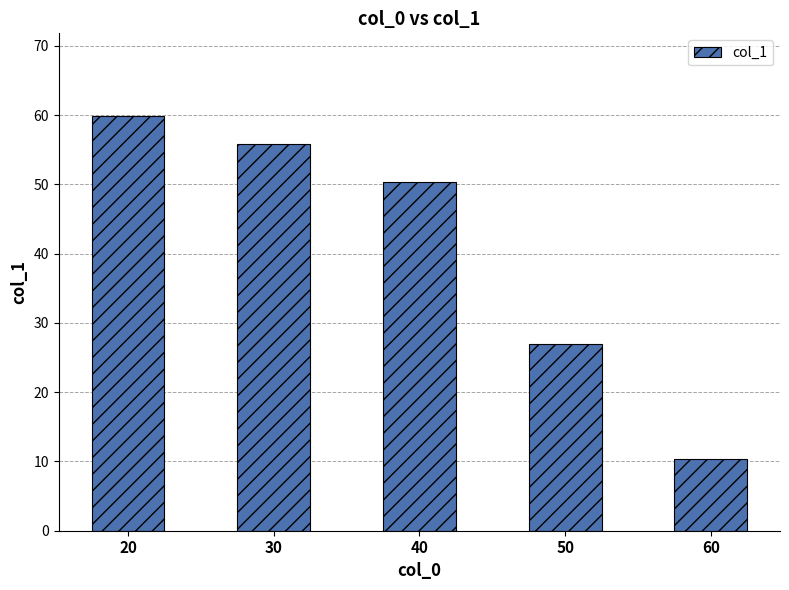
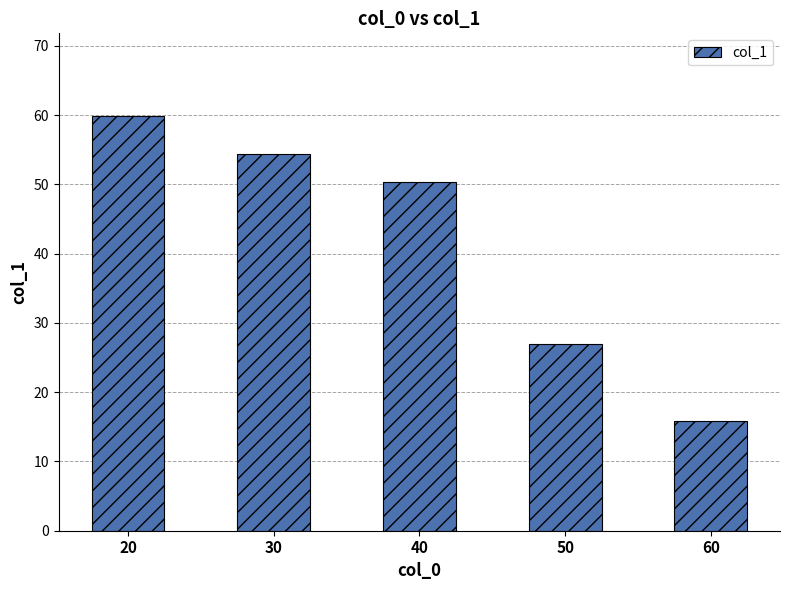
  {
    "20": 60,
-   "30": 56,
+   "30": 54,
    "40": 50,
    "50": 27,
-   "60": 10
+   "60": 16
  }
